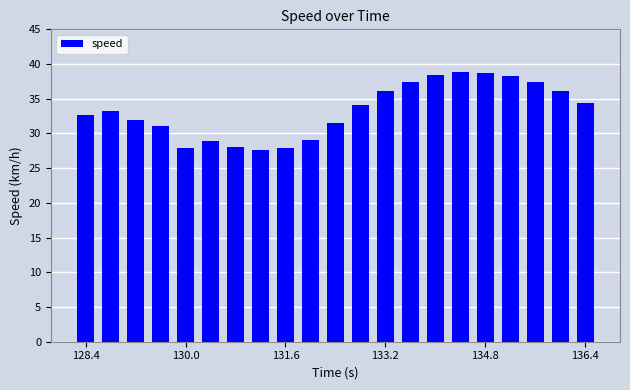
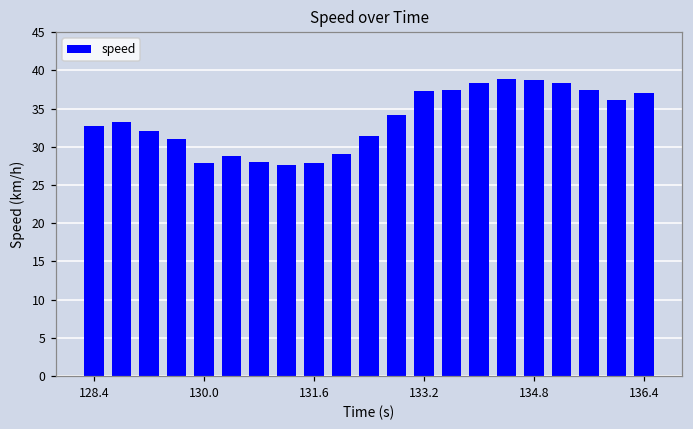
  {
    "128.4": 33,
    "130.0": 28,
    "131.6": 28,
-   "133.2": 36,
+   "133.2": 37,
    "134.8": 39,
-   "136.4": 34
+   "136.4": 37
  }
